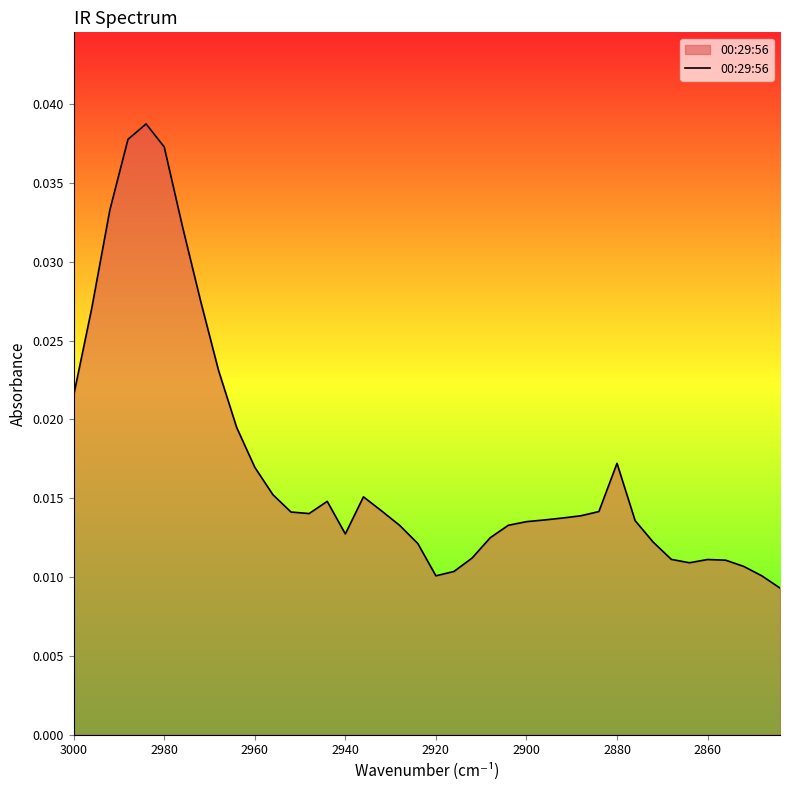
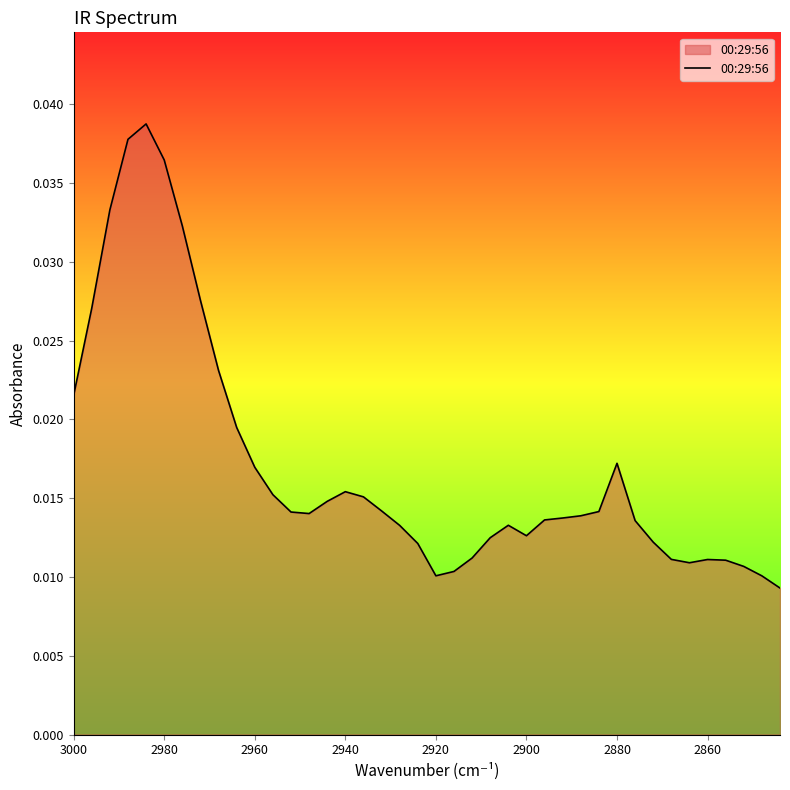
  {
    "3000": 0.0215,
-   "2980": 0.0373,
+   "2980": 0.0365,
    "2960": 0.0170,
-   "2940": 0.0127,
+   "2940": 0.0154,
    "2920": 0.0101,
-   "2900": 0.0135,
+   "2900": 0.0126,
    "2880": 0.0172,
    "2860": 0.0111
  }
